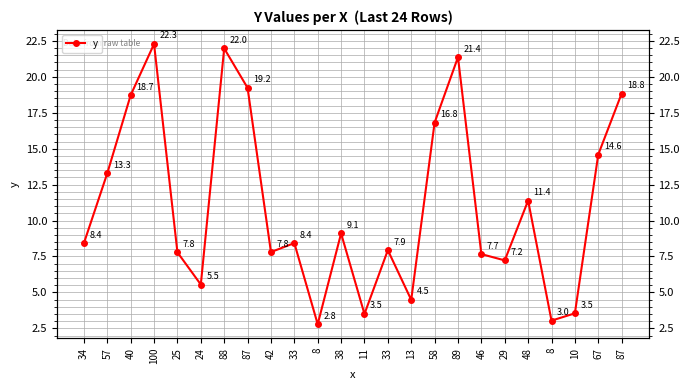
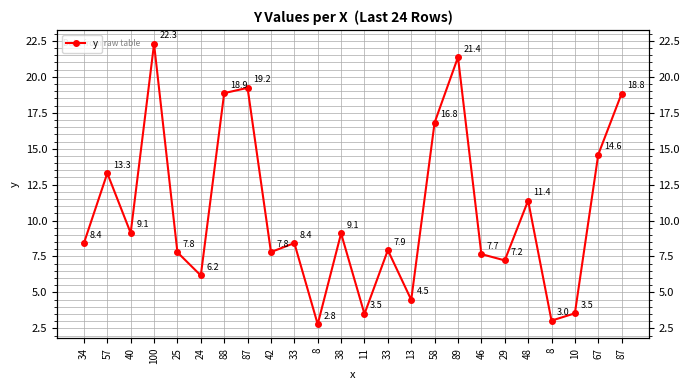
  {
    "34": 8.4,
    "57": 13.3,
-   "40": 18.7,
+   "40": 9.1,
    "100": 22.3,
    "25": 7.8,
-   "24": 5.5,
-   "88": 22.0,
+   "24": 6.2,
+   "88": 18.9,
    "42": 7.8,
    "38": 9.1,
    "11": 3.5,
    "13": 4.5,
    "58": 16.8,
    "89": 21.4,
    "46": 7.7,
    "29": 7.2,
    "48": 11.4,
    "10": 3.5,
    "67": 14.6
  }
